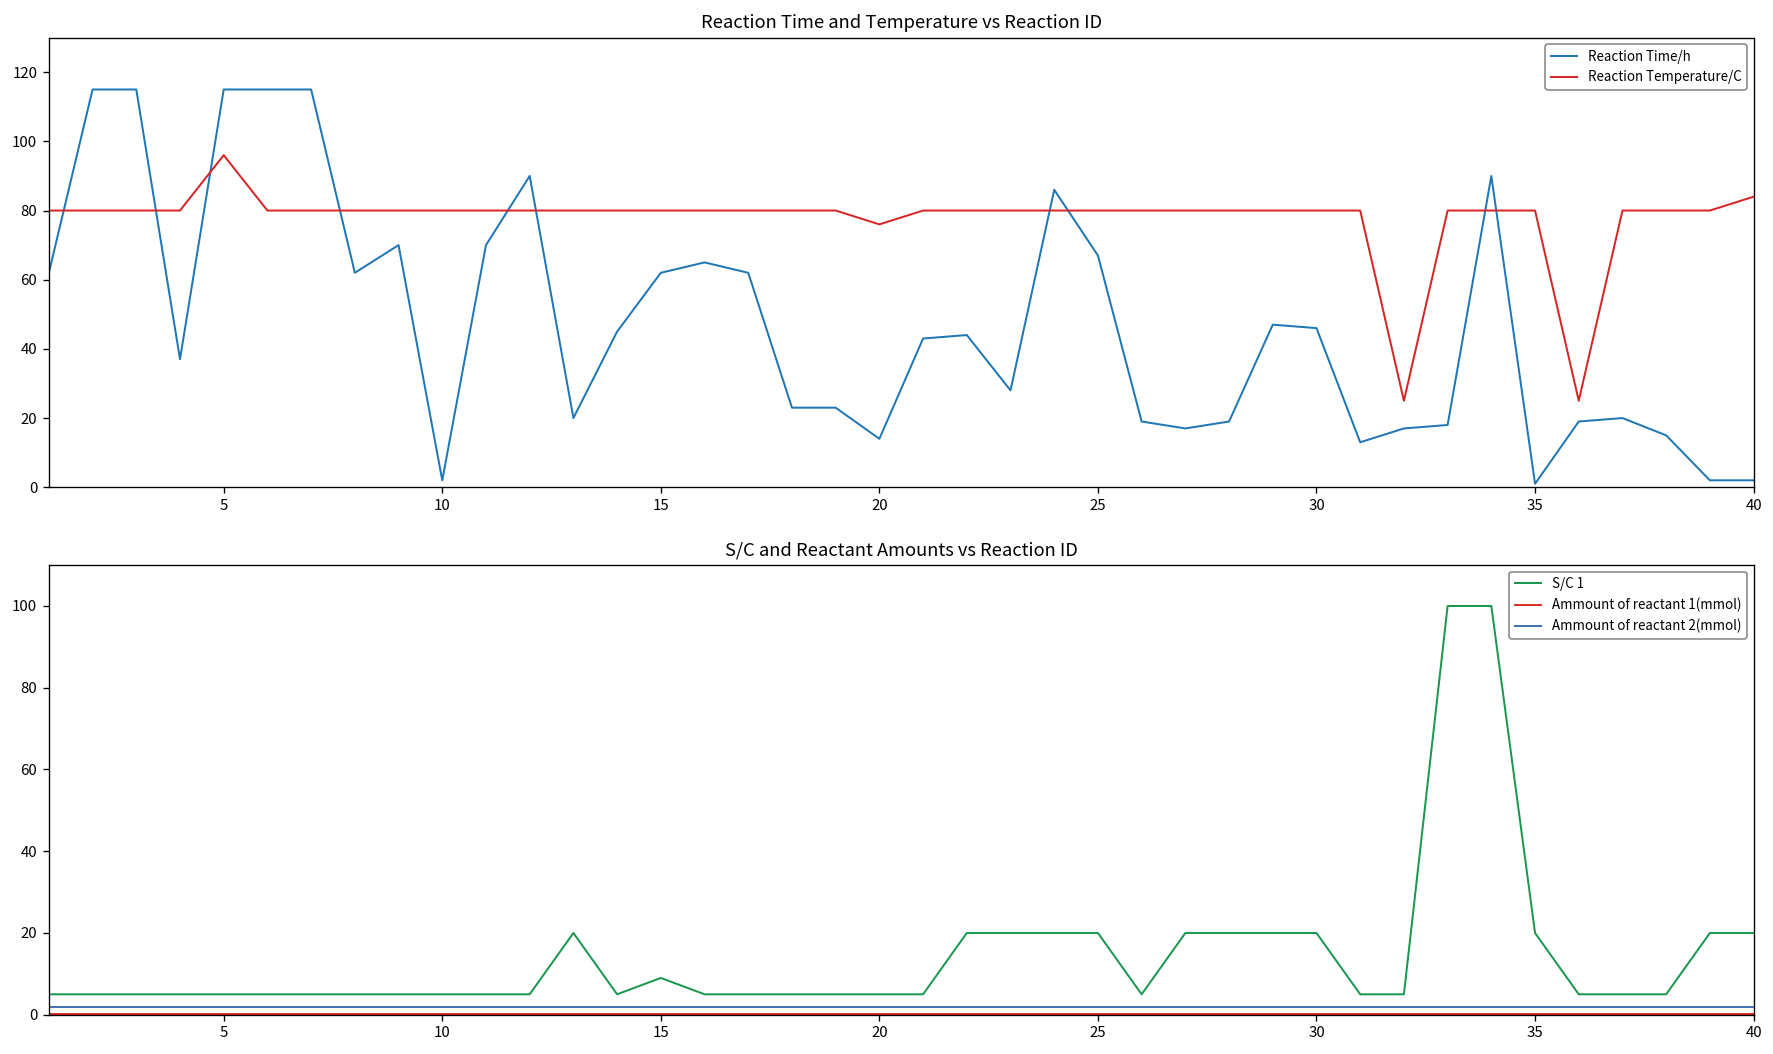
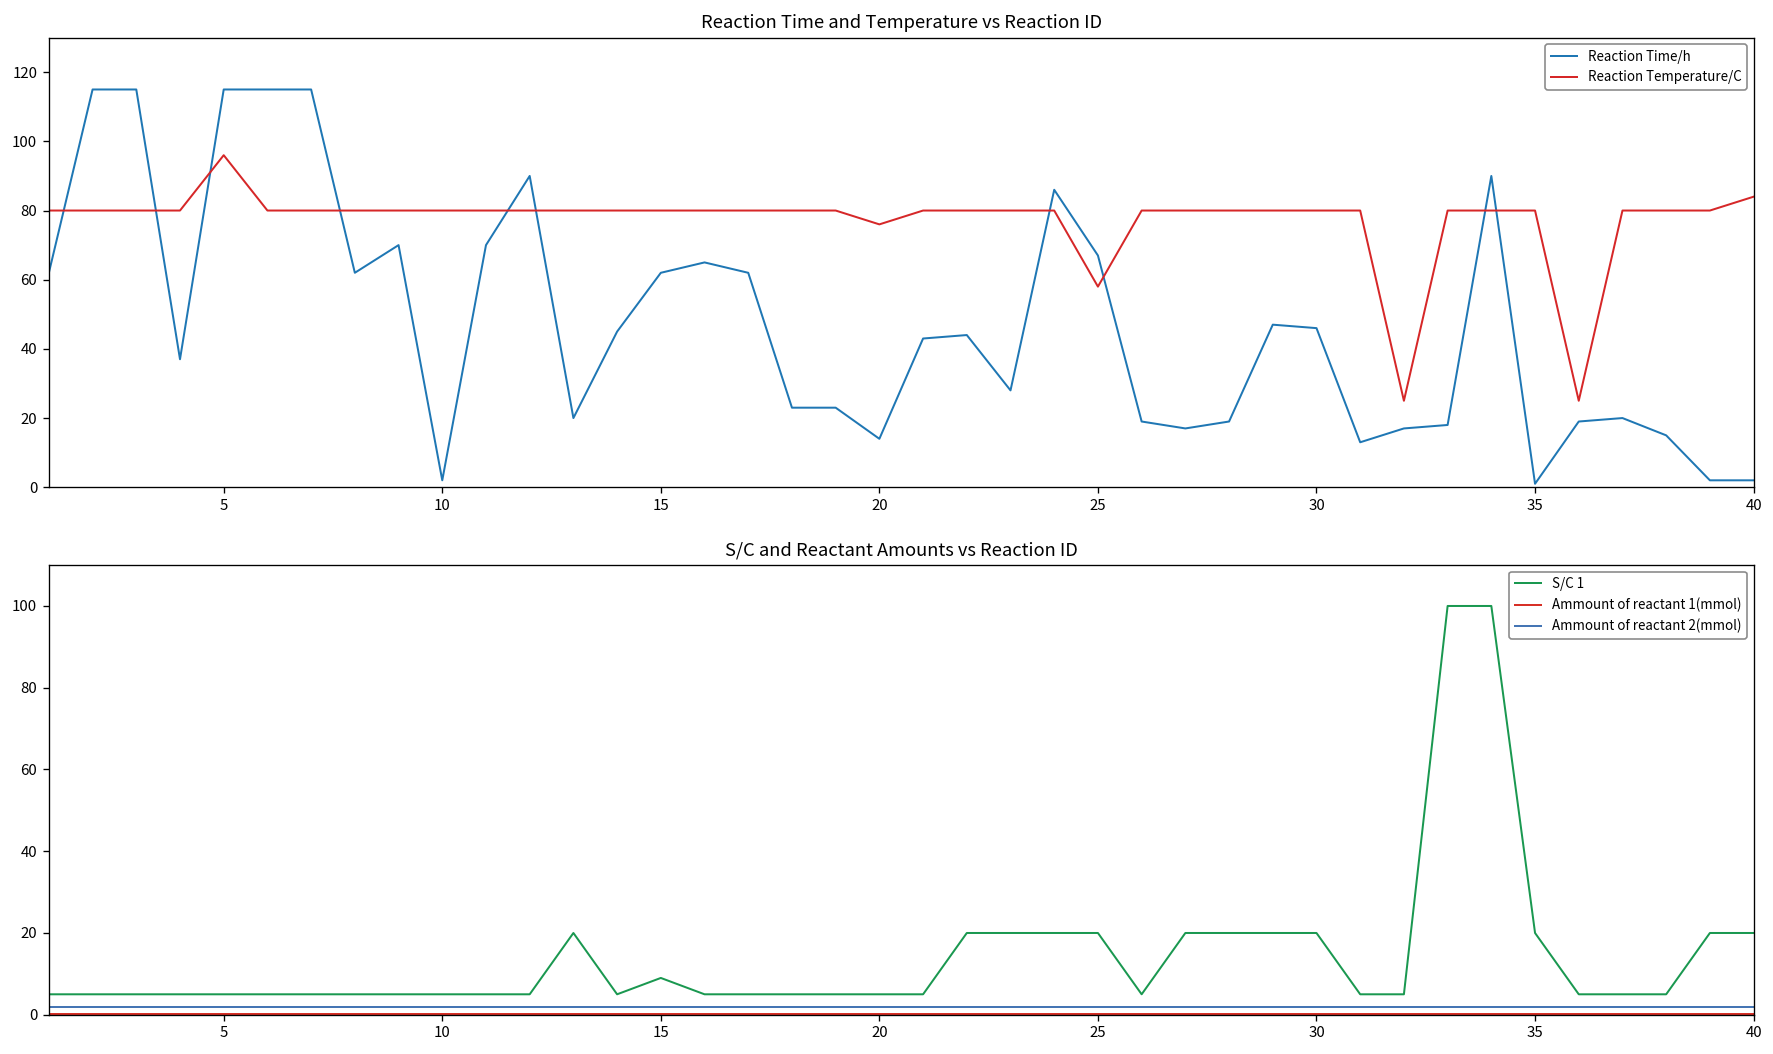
  {
    "Reaction Time and Temperature vs Reaction ID": {
      "Reaction Time/h": {
        "5": 115,
        "10": 2,
        "15": 62,
        "20": 14,
        "25": 67,
        "30": 46,
        "35": 1,
        "40": 2
      },
      "Reaction Temperature/C": {
        "5": 96,
        "10": 80,
        "15": 80,
        "20": 76,
-       "25": 80,
+       "25": 58,
        "30": 80,
        "35": 80,
        "40": 84
      }
    },
    "S/C and Reactant Amounts vs Reaction ID": {
      "S/C 1": {
        "5": 5,
        "10": 5,
        "15": 9,
        "20": 5,
        "25": 20,
        "30": 20,
        "35": 20,
        "40": 20
      },
      "Ammount of reactant 1(mmol)": {
        "5": 0,
        "10": 0,
        "15": 0,
        "20": 0,
        "25": 0,
        "30": 0,
        "35": 0,
        "40": 0
      },
      "Ammount of reactant 2(mmol)": {
        "5": 2,
        "10": 2,
        "15": 2,
        "20": 2,
        "25": 2,
        "30": 2,
        "35": 2,
        "40": 2
      }
    }
  }
